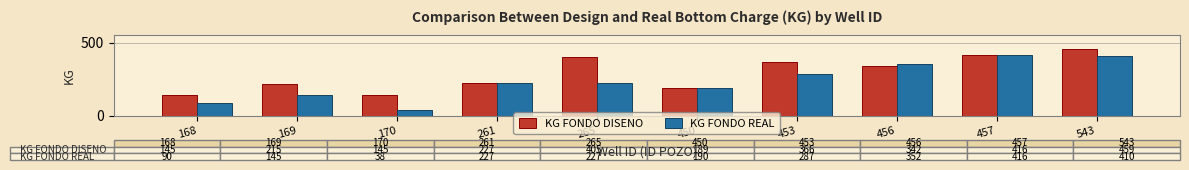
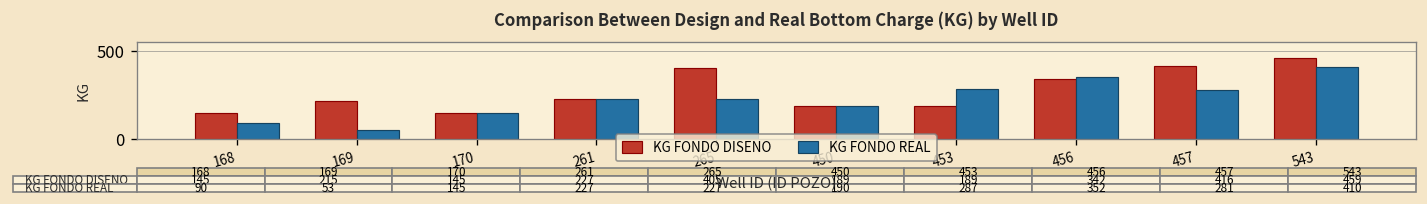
  {
    "KG FONDO DISENO": {
-     "453": 366
+     "453": 189
    },
    "KG FONDO REAL": {
-     "169": 145,
-     "170": 38,
-     "457": 416
+     "169": 53,
+     "170": 145,
+     "457": 281
    }
  }
